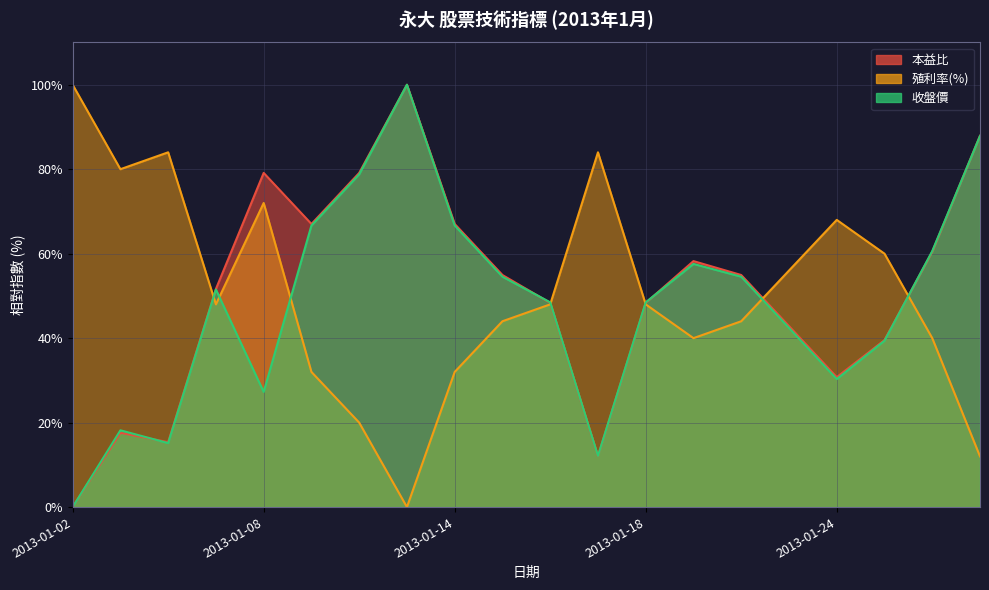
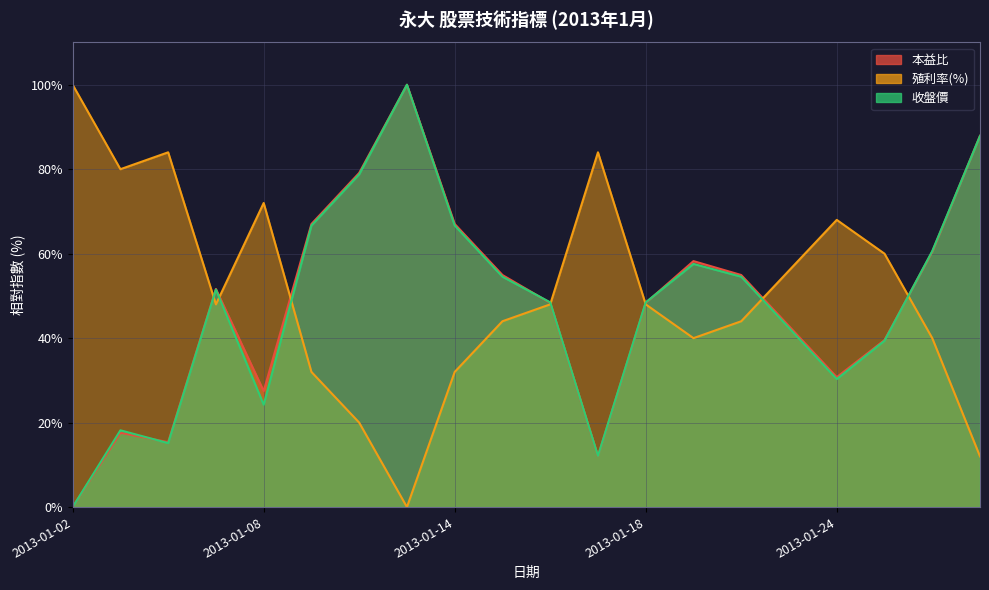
  {
    "本益比": {
-     "2013-01-08": "79%"
+     "2013-01-08": "27%"
    },
    "殖利率(%)": {
      "2013-01-02": "100%",
      "2013-01-08": "72%",
      "2013-01-14": "32%",
      "2013-01-24": "68%"
    },
    "收盤價": {
-     "2013-01-08": "27%"
+     "2013-01-08": "24%"
    }
  }
